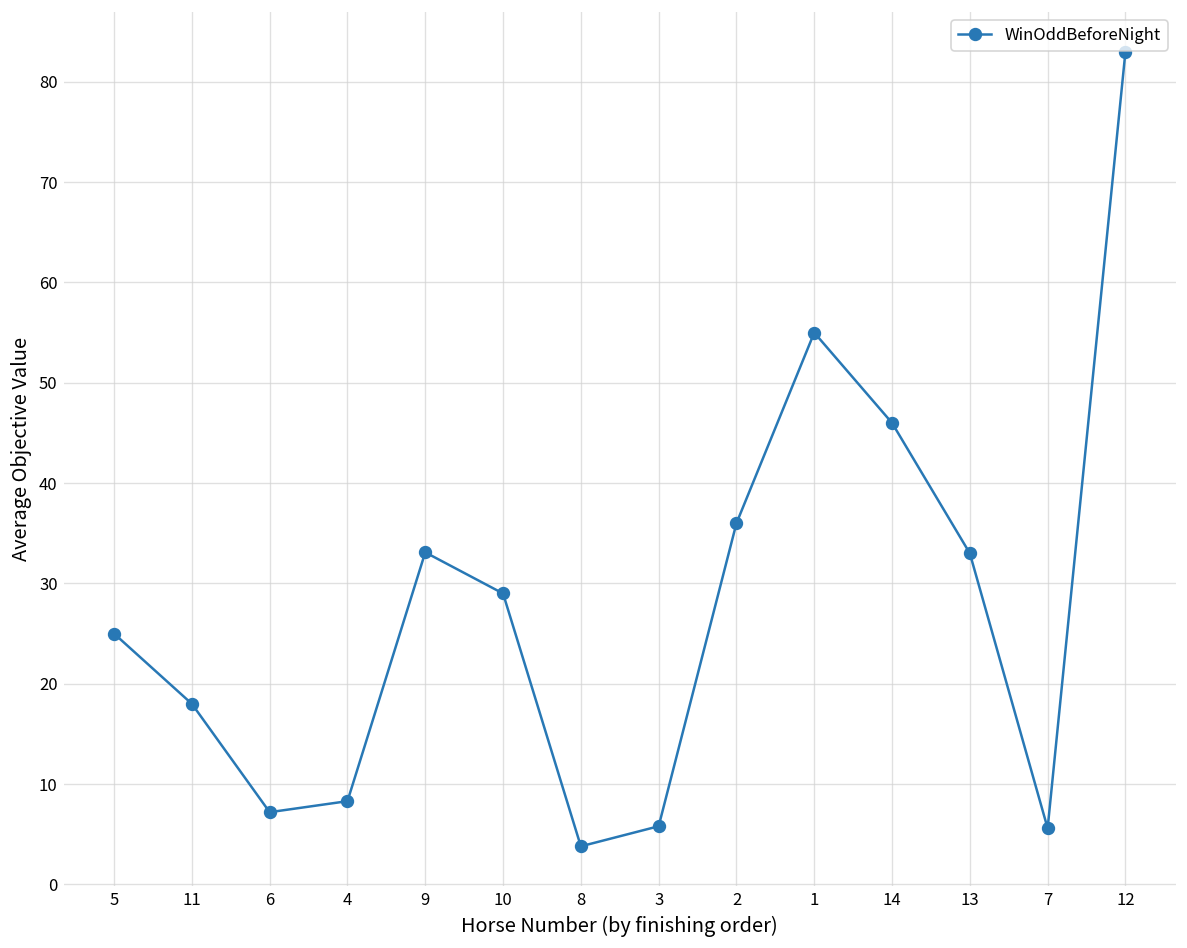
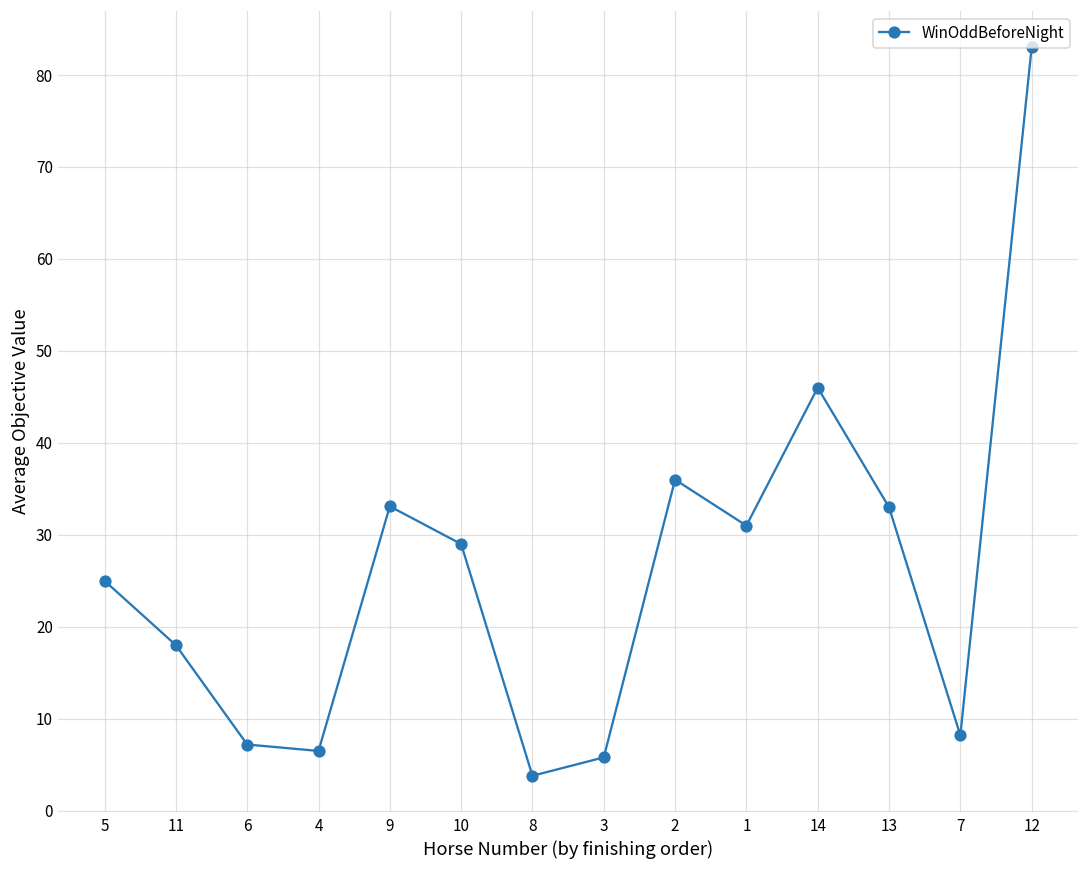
  {
    "5": 25,
    "11": 18,
    "6": 7,
-   "4": 8,
+   "4": 7,
    "9": 33,
    "10": 29,
    "8": 4,
    "3": 6,
    "2": 36,
-   "1": 55,
+   "1": 31,
    "14": 46,
    "13": 33,
-   "7": 6,
+   "7": 8,
    "12": 83
  }
